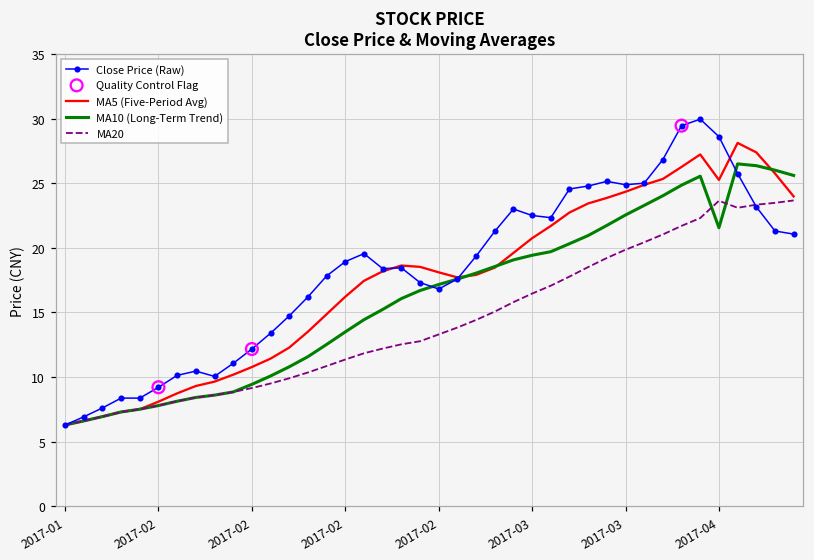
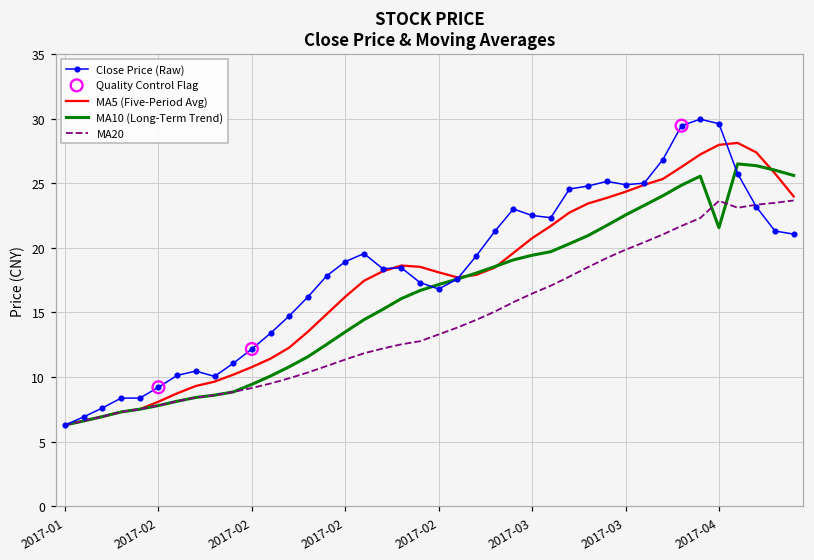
  {
    "Close Price (Raw)": {
-     "2017-04": 28.6
+     "2017-04": 29.6
    },
    "MA5 (Five-Period Avg)": {
-     "2017-04": 25.3
+     "2017-04": 28.0
    },
    "MA10 (Long-Term Trend)": {
      "2017-04": 21.6
    },
    "MA20": {
      "2017-04": 23.6
    }
  }
